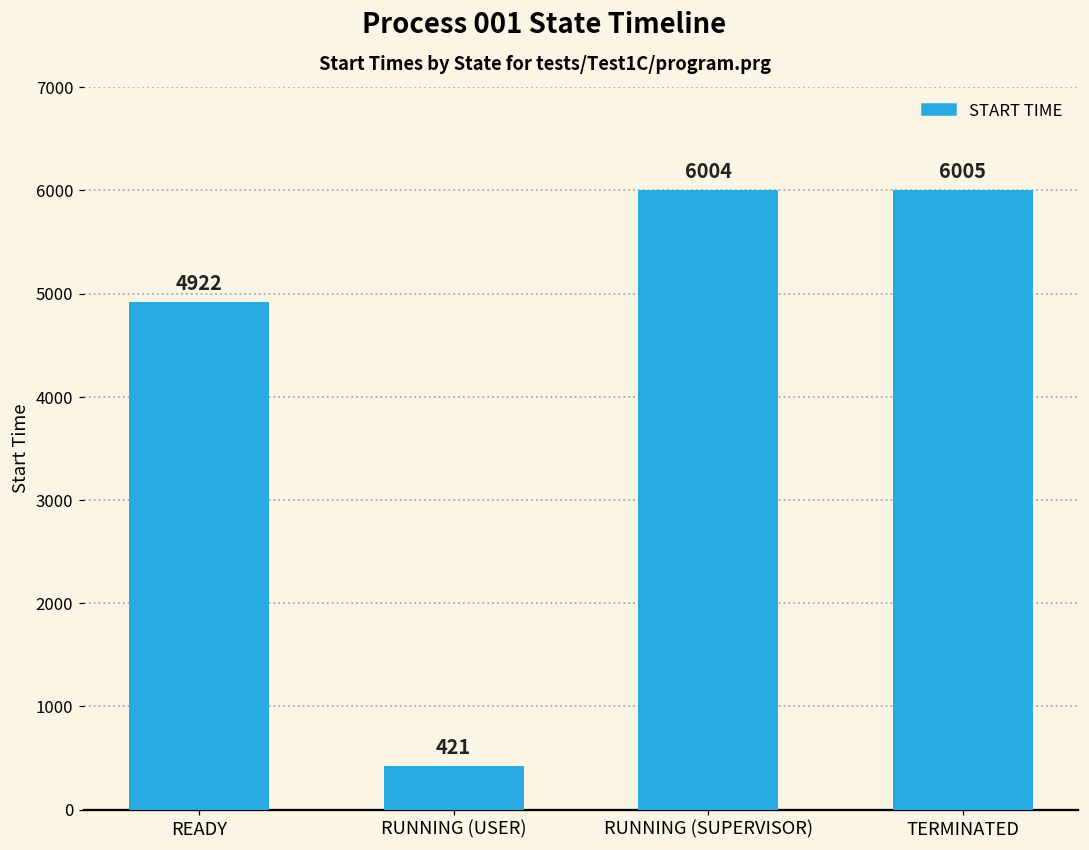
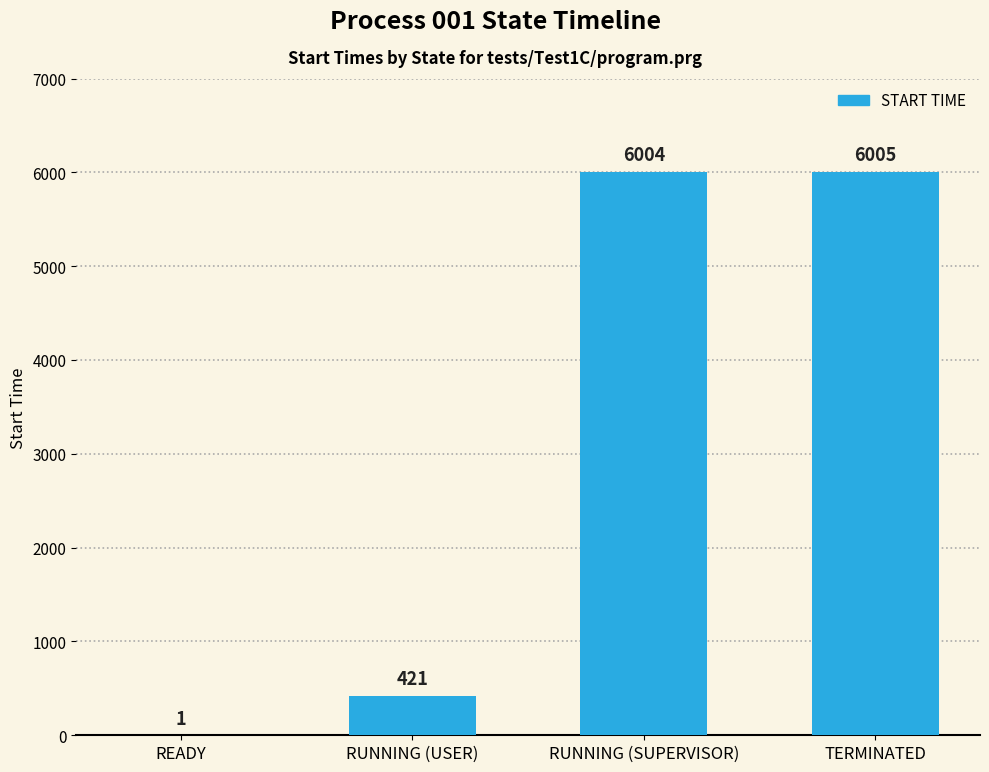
  {
-   "READY": 4922,
+   "READY": 1,
    "RUNNING (USER)": 421,
    "RUNNING (SUPERVISOR)": 6004,
    "TERMINATED": 6005
  }
